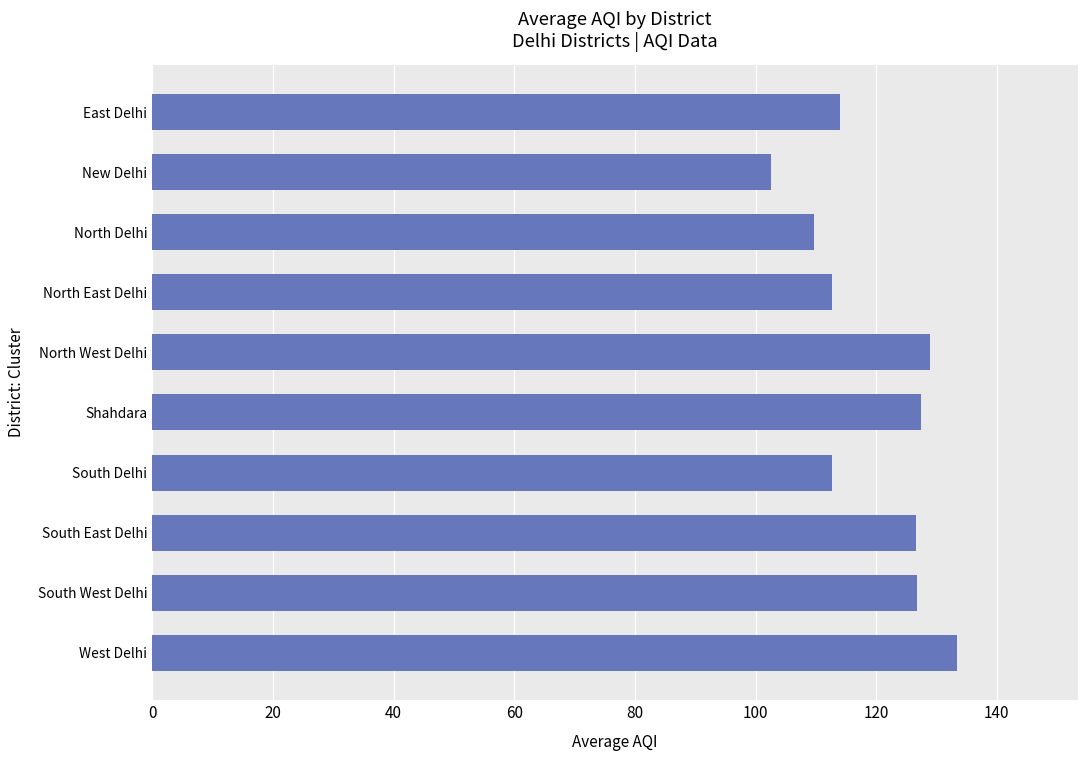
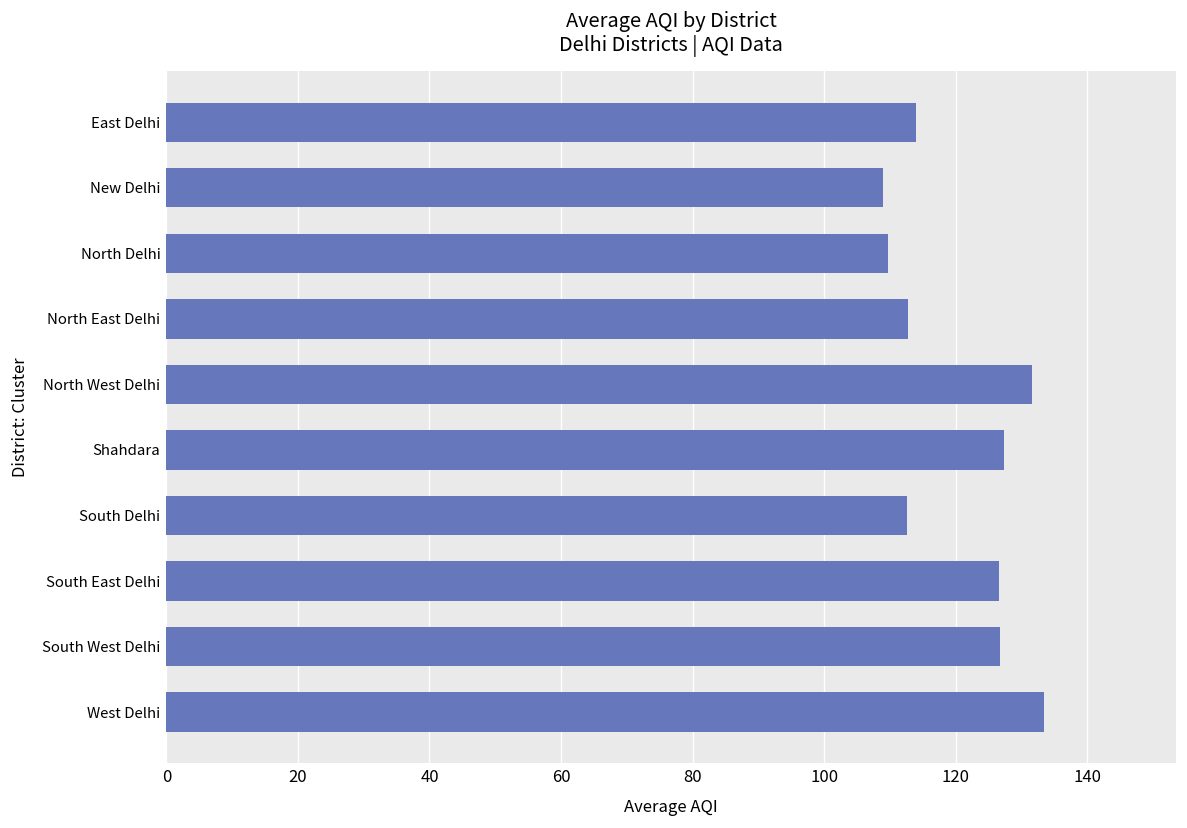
  {
    "East Delhi": 114,
-   "New Delhi": 102,
+   "New Delhi": 109,
    "North Delhi": 110,
    "North East Delhi": 113,
-   "North West Delhi": 129,
+   "North West Delhi": 132,
    "Shahdara": 127,
    "South Delhi": 113,
    "South East Delhi": 127,
    "South West Delhi": 127,
    "West Delhi": 133
  }
